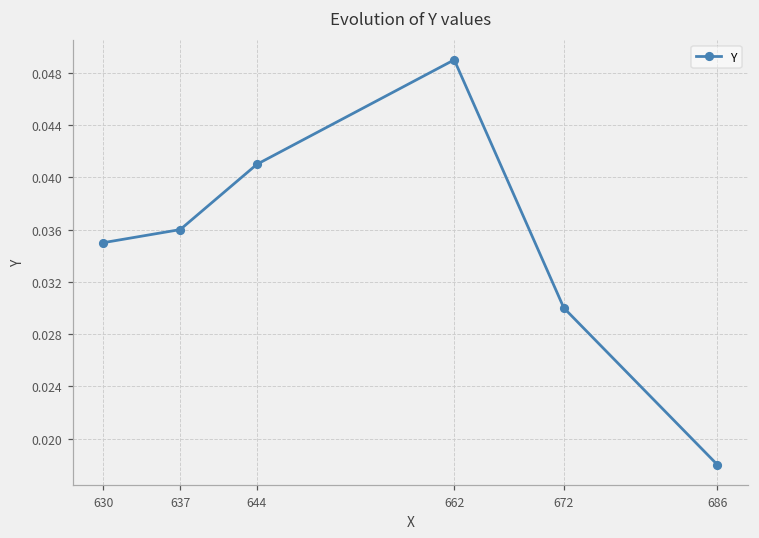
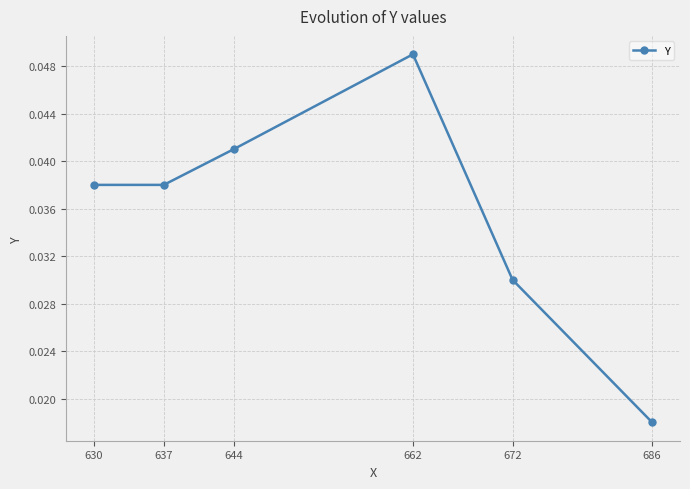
  {
-   "630": 0.035,
-   "637": 0.036,
+   "630": 0.038,
+   "637": 0.038,
    "644": 0.041,
    "662": 0.049,
    "672": 0.030,
    "686": 0.018
  }
